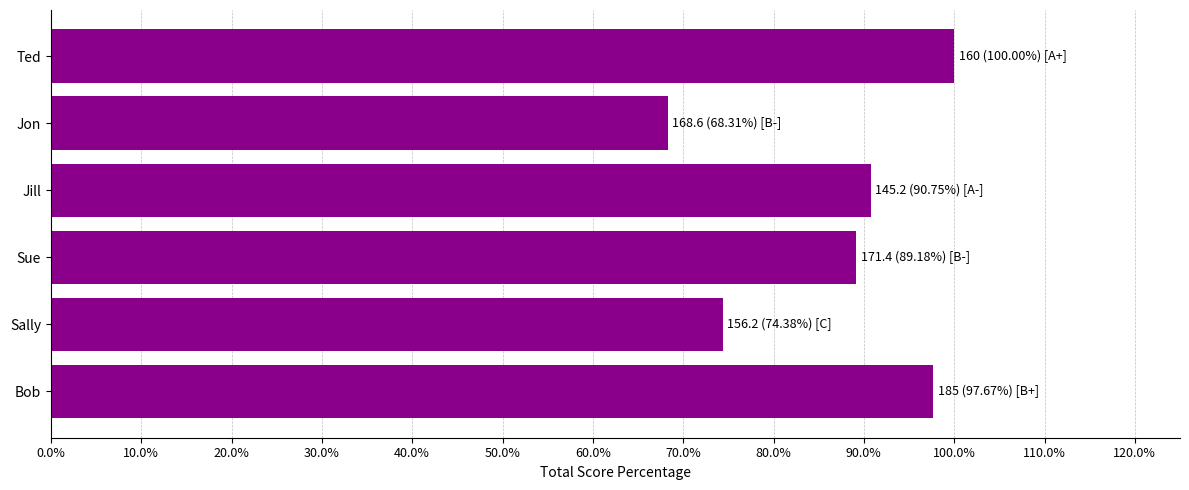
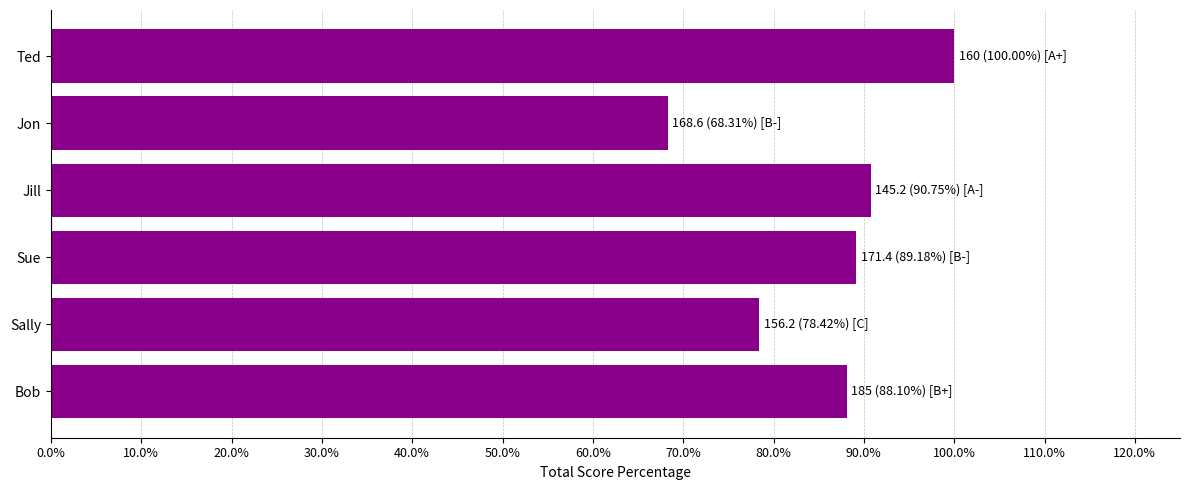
  {
    "Ted": "(100.00%)",
    "Jon": "(68.31%)",
    "Jill": "(90.75%)",
    "Sue": "(89.18%)",
-   "Sally": "(74.38%)",
-   "Bob": "(97.67%)"
+   "Sally": "(78.42%)",
+   "Bob": "(88.10%)"
  }
